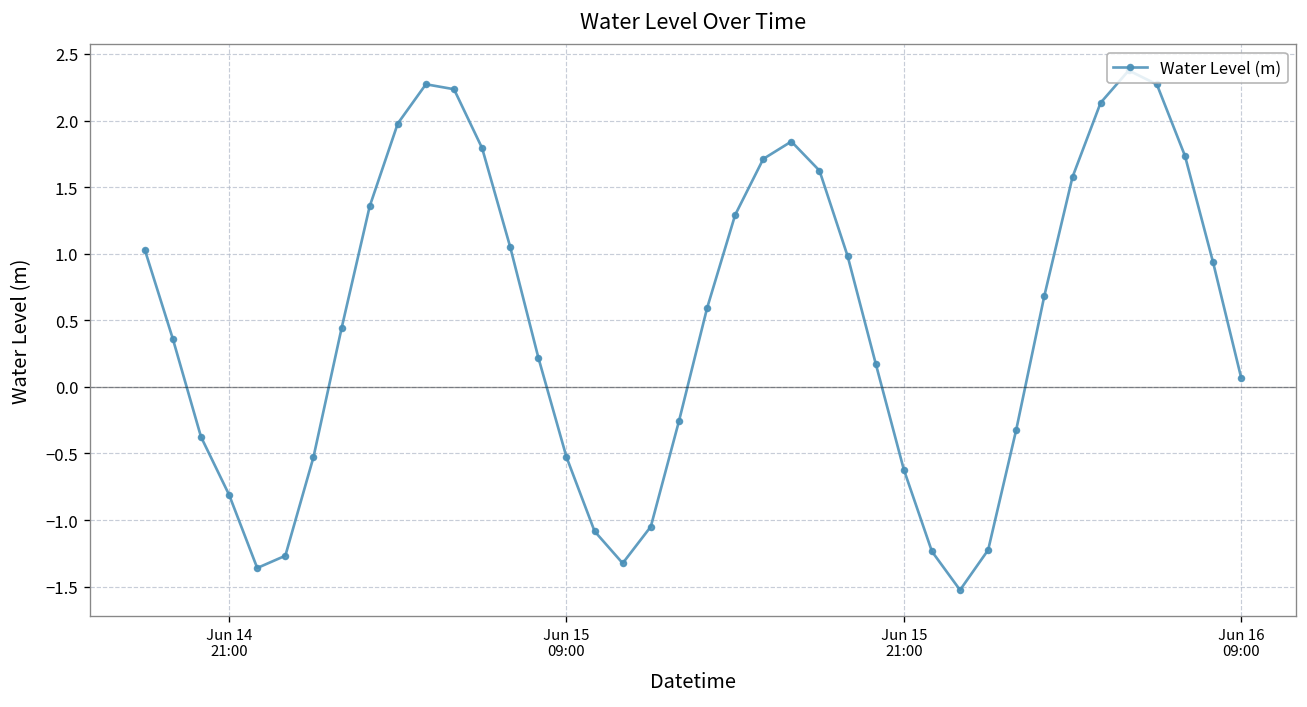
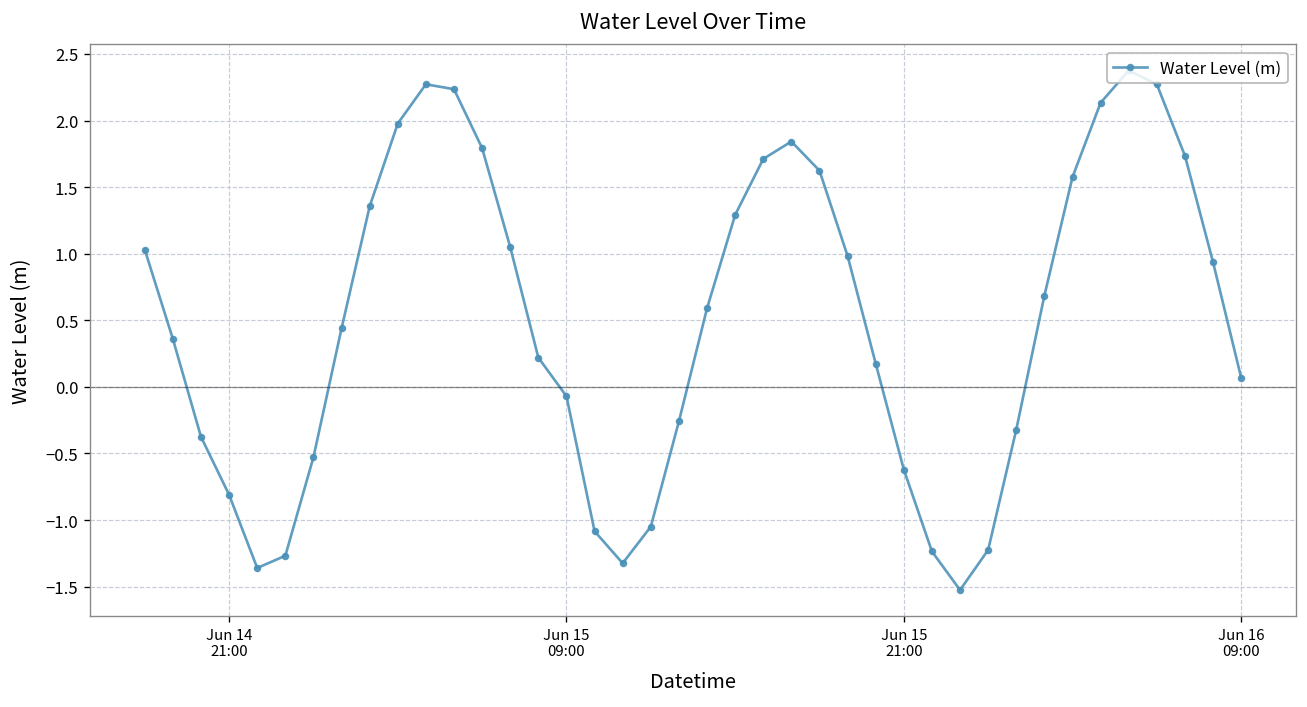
  {
    "Jun 14 21:00": -0.81,
-   "Jun 15 09:00": -0.53,
+   "Jun 15 09:00": -0.07,
    "Jun 15 21:00": -0.62,
    "Jun 16 09:00": 0.07
  }
